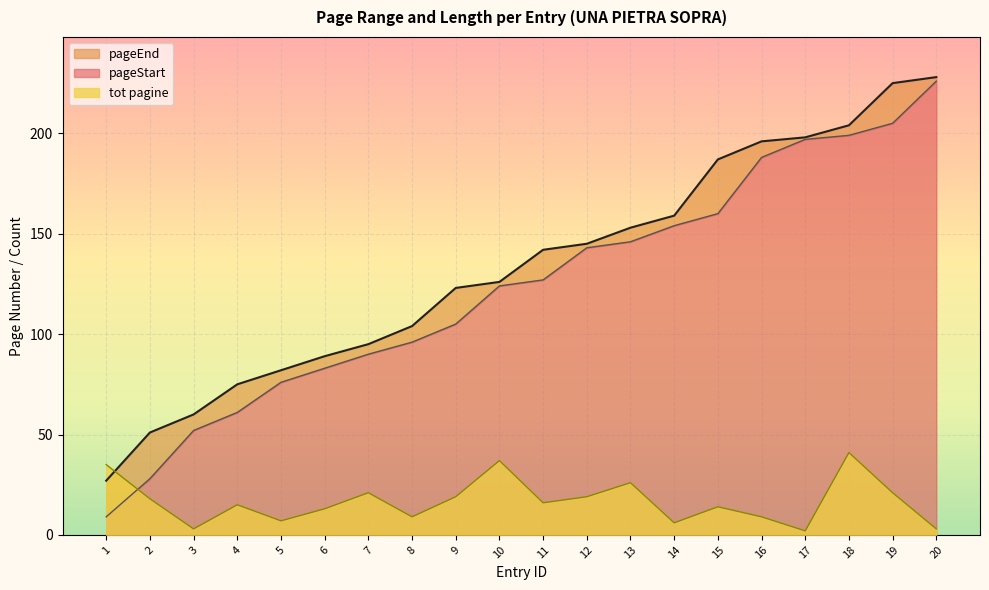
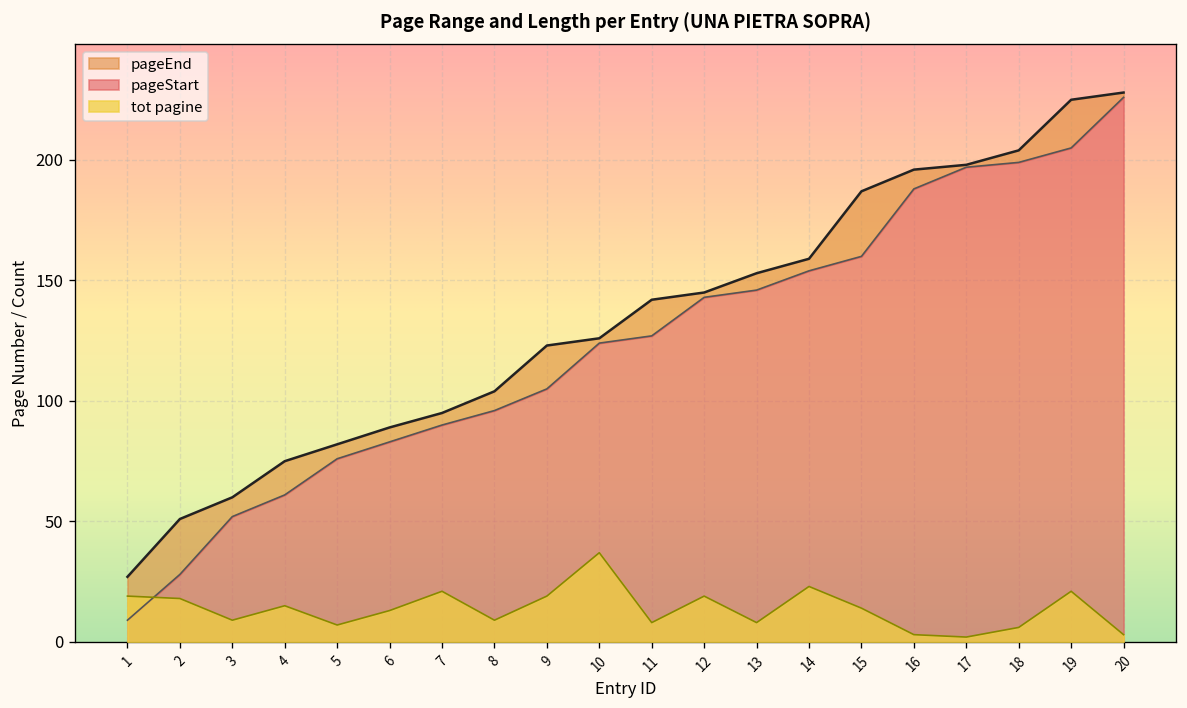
  {
    "tot pagine": {
-     "1": 35,
+     "1": 19,
      "2": 18,
-     "3": 3,
+     "3": 9,
      "4": 15,
      "5": 7,
      "6": 13,
      "7": 21,
      "8": 9,
      "9": 19,
      "10": 37,
-     "11": 16,
+     "11": 8,
      "12": 19,
-     "13": 26,
-     "14": 6,
+     "13": 8,
+     "14": 23,
      "15": 14,
-     "16": 9,
+     "16": 3,
      "17": 2,
-     "18": 41,
+     "18": 6,
      "19": 21,
      "20": 3
    }
  }
